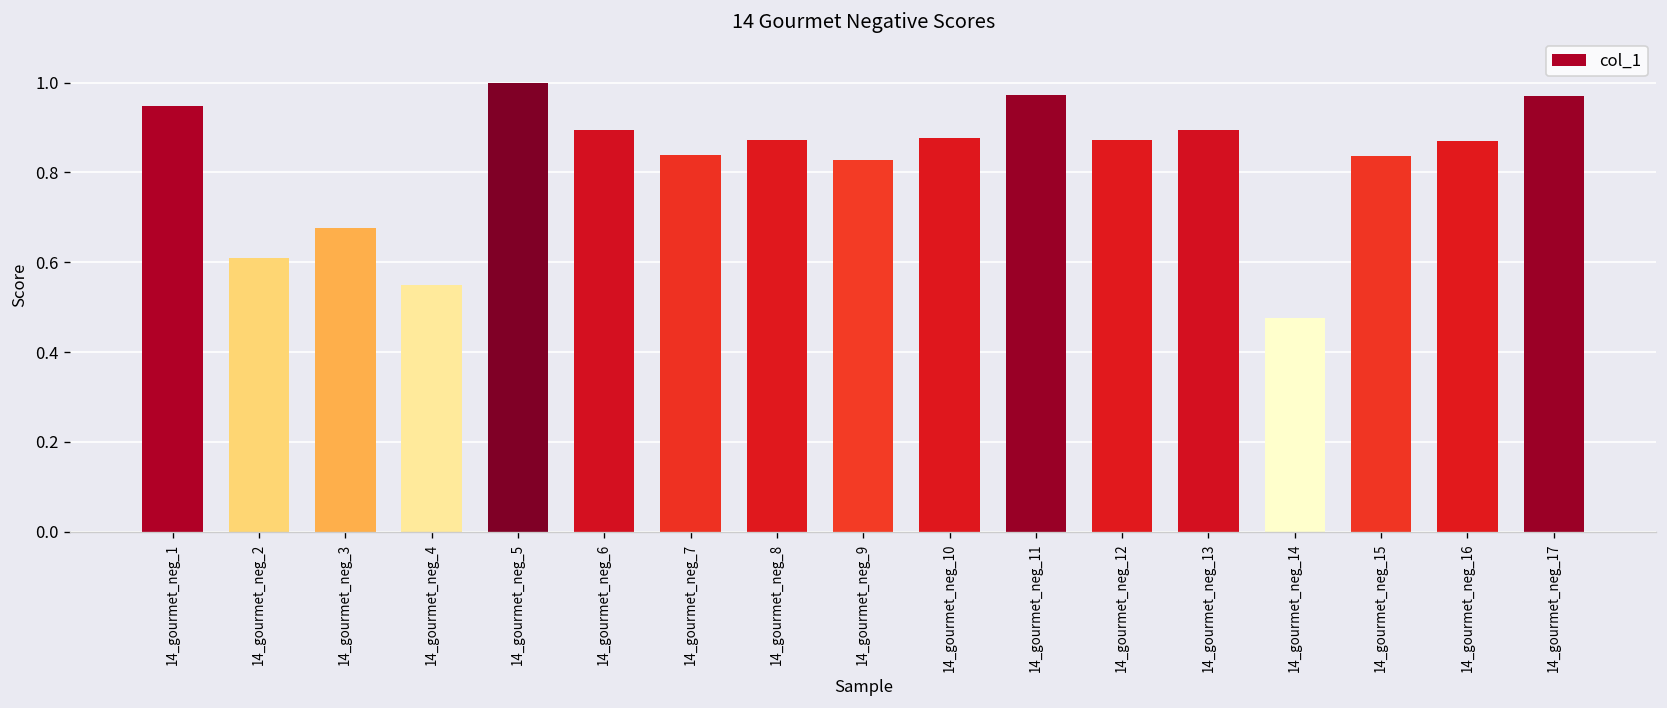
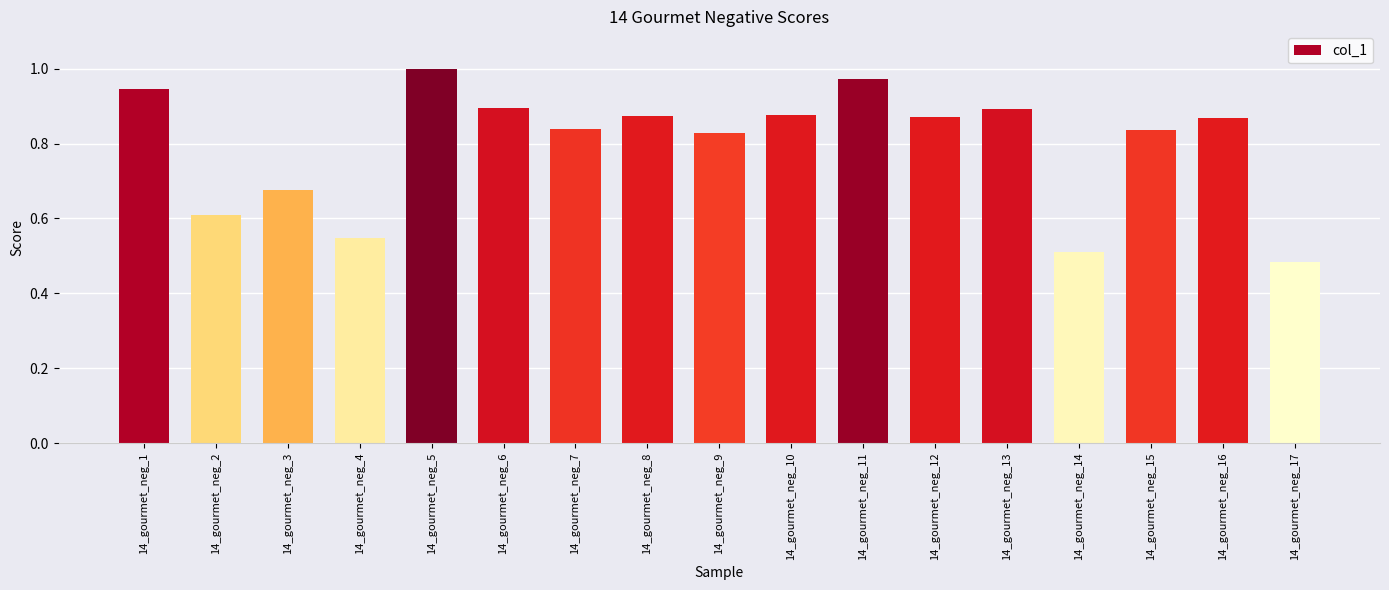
  {
    "14_gourmet_neg_1": 0.95,
    "14_gourmet_neg_2": 0.61,
    "14_gourmet_neg_3": 0.68,
    "14_gourmet_neg_4": 0.55,
    "14_gourmet_neg_5": 1.00,
    "14_gourmet_neg_6": 0.89,
    "14_gourmet_neg_7": 0.84,
    "14_gourmet_neg_8": 0.87,
    "14_gourmet_neg_9": 0.83,
    "14_gourmet_neg_10": 0.88,
    "14_gourmet_neg_11": 0.97,
    "14_gourmet_neg_12": 0.87,
    "14_gourmet_neg_13": 0.89,
-   "14_gourmet_neg_14": 0.48,
+   "14_gourmet_neg_14": 0.51,
    "14_gourmet_neg_15": 0.84,
    "14_gourmet_neg_16": 0.87,
-   "14_gourmet_neg_17": 0.97
+   "14_gourmet_neg_17": 0.48
  }
